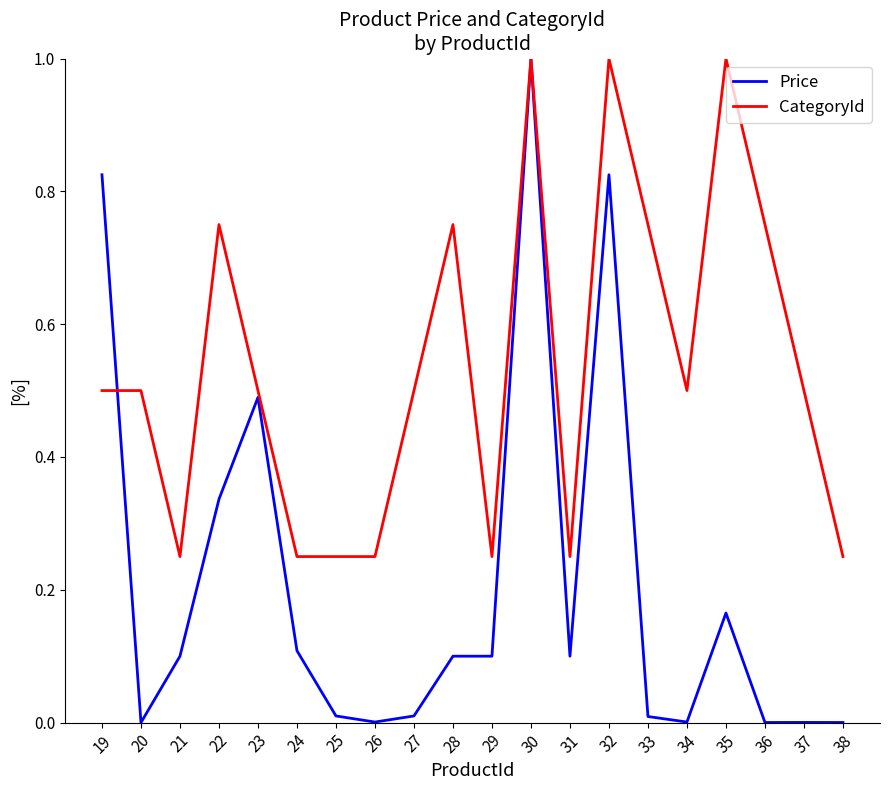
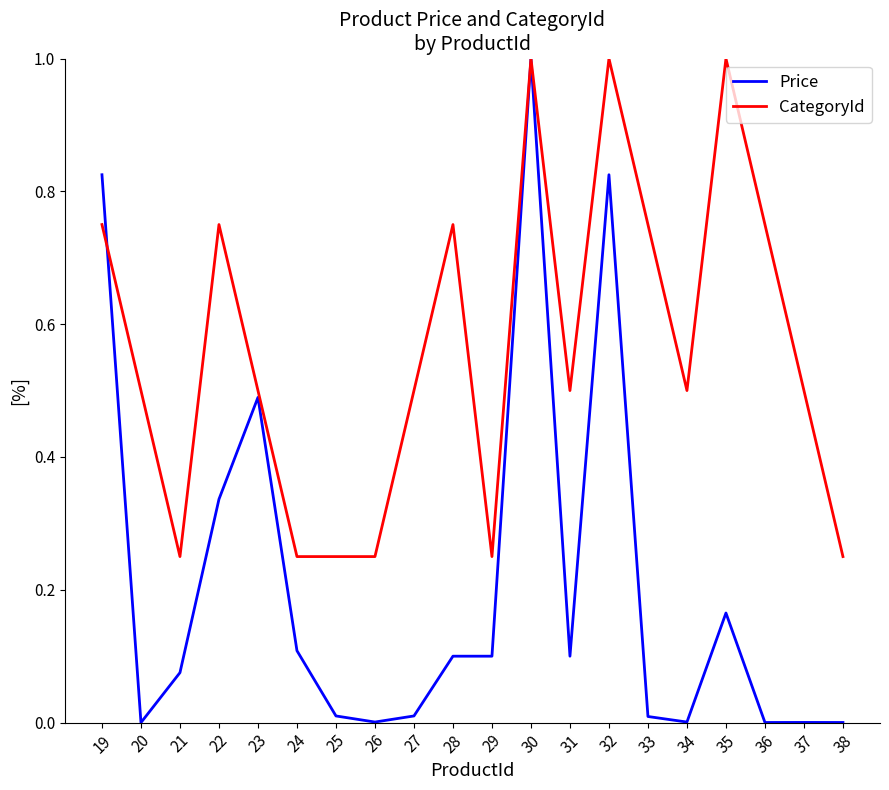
  {
    "Price": {
      "19": 0.83,
      "20": 0.00,
-     "21": 0.10,
+     "21": 0.08,
      "22": 0.34,
      "23": 0.49,
      "24": 0.11,
      "25": 0.01,
      "26": 0.00,
      "27": 0.01,
      "28": 0.10,
      "29": 0.10,
      "31": 0.10,
      "32": 0.83,
      "33": 0.01,
      "34": 0.00,
      "35": 0.17,
      "36": 0.00,
      "37": 0.00,
      "38": 0.00
    },
    "CategoryId": {
-     "19": 0.50,
+     "19": 0.75,
      "20": 0.50,
      "21": 0.25,
      "22": 0.75,
      "23": 0.50,
      "24": 0.25,
      "25": 0.25,
      "26": 0.25,
      "27": 0.50,
      "28": 0.75,
      "29": 0.25,
-     "31": 0.25,
+     "31": 0.50,
      "32": 1.00,
      "33": 0.75,
      "34": 0.50,
      "35": 1.00,
      "36": 0.75,
      "37": 0.50,
      "38": 0.25
    }
  }
